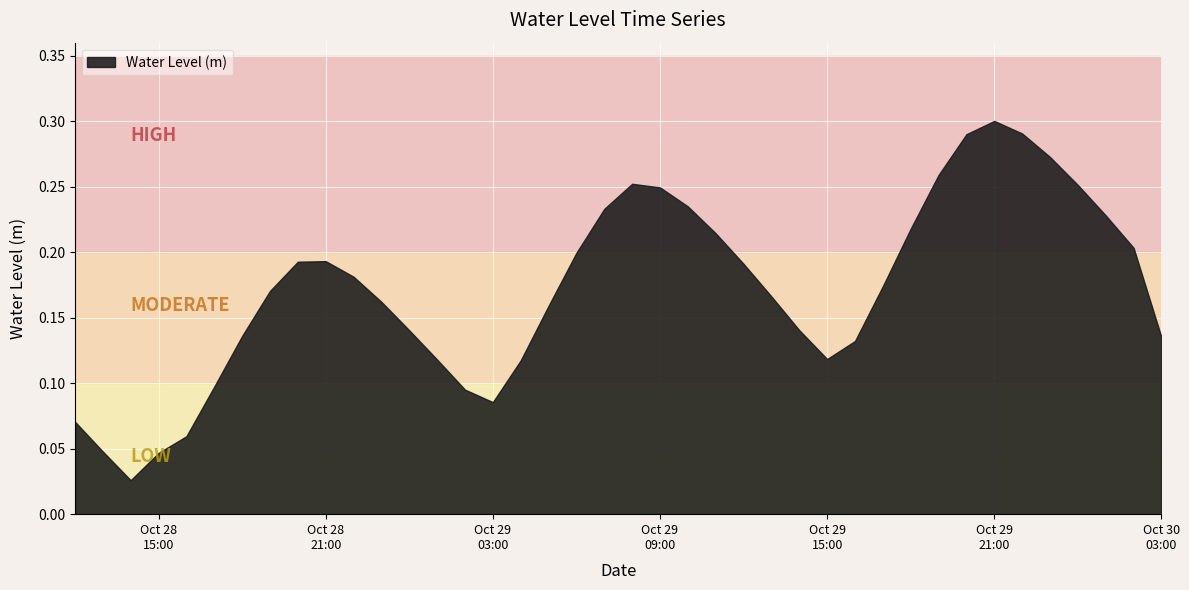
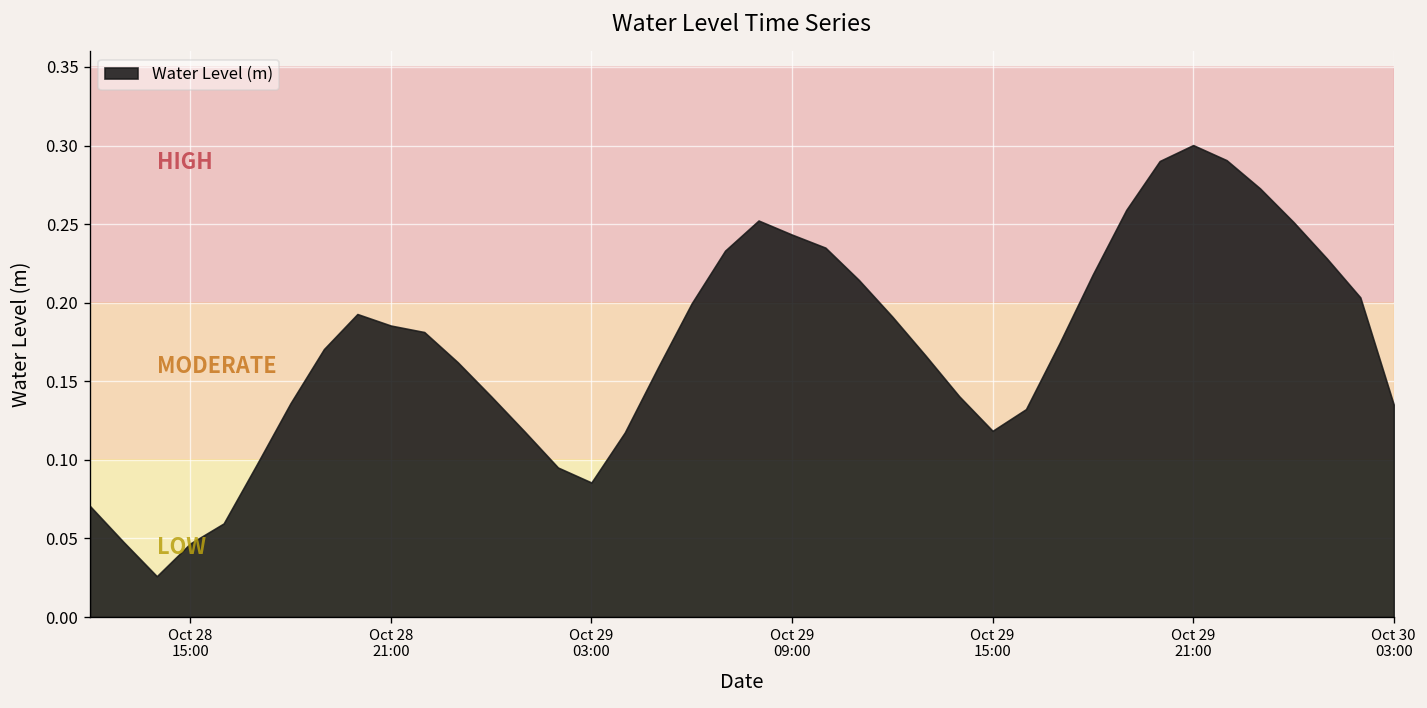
  {
    "Oct 28 15:00": 0.047,
-   "Oct 28 21:00": 0.193,
+   "Oct 28 21:00": 0.185,
    "Oct 29 03:00": 0.086,
-   "Oct 29 09:00": 0.249,
+   "Oct 29 09:00": 0.243,
    "Oct 29 15:00": 0.118,
    "Oct 29 21:00": 0.300,
    "Oct 30 03:00": 0.135
  }
